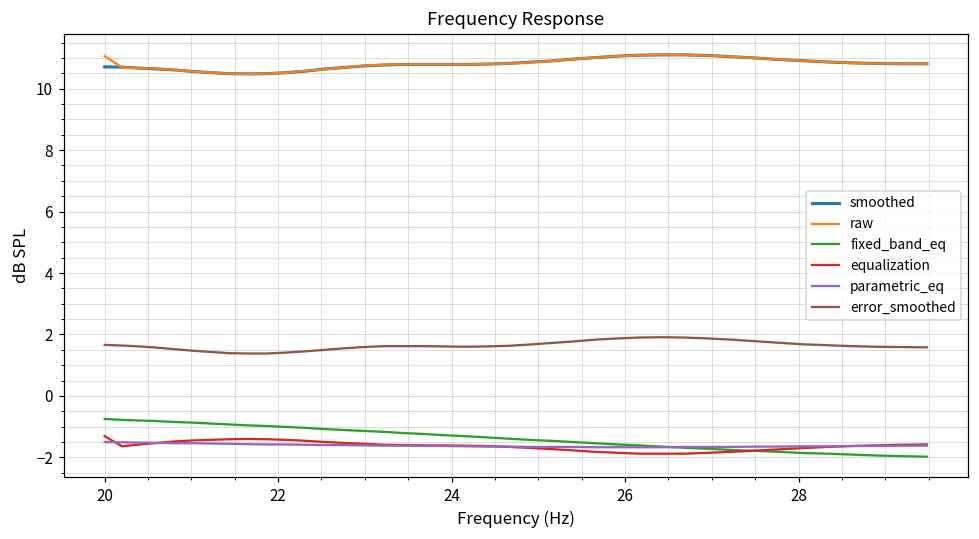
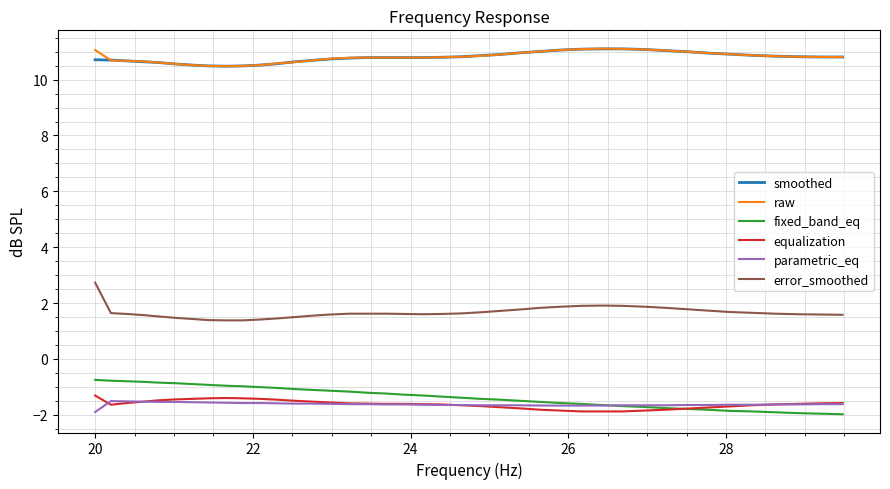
  {
    "smoothed": {
      "20": 10.7
    },
    "raw": {
      "20": 11.1
    },
    "fixed_band_eq": {
      "20": -0.8
    },
    "equalization": {
      "20": -1.3
    },
    "parametric_eq": {
-     "20": -1.5
+     "20": -1.9
    },
    "error_smoothed": {
-     "20": 1.7
+     "20": 2.7
    }
  }
